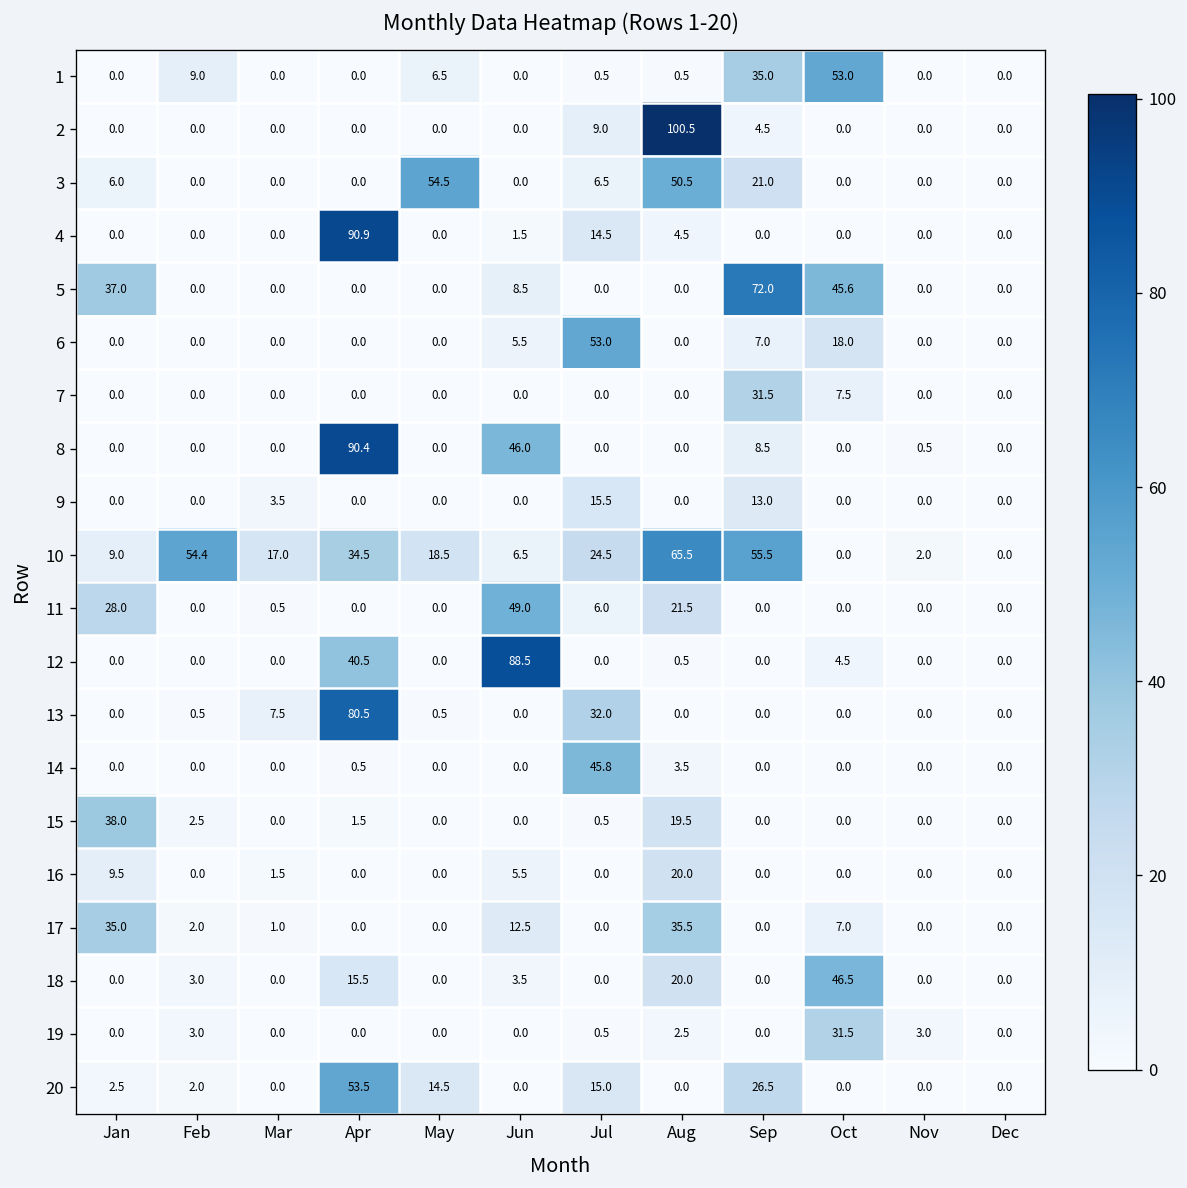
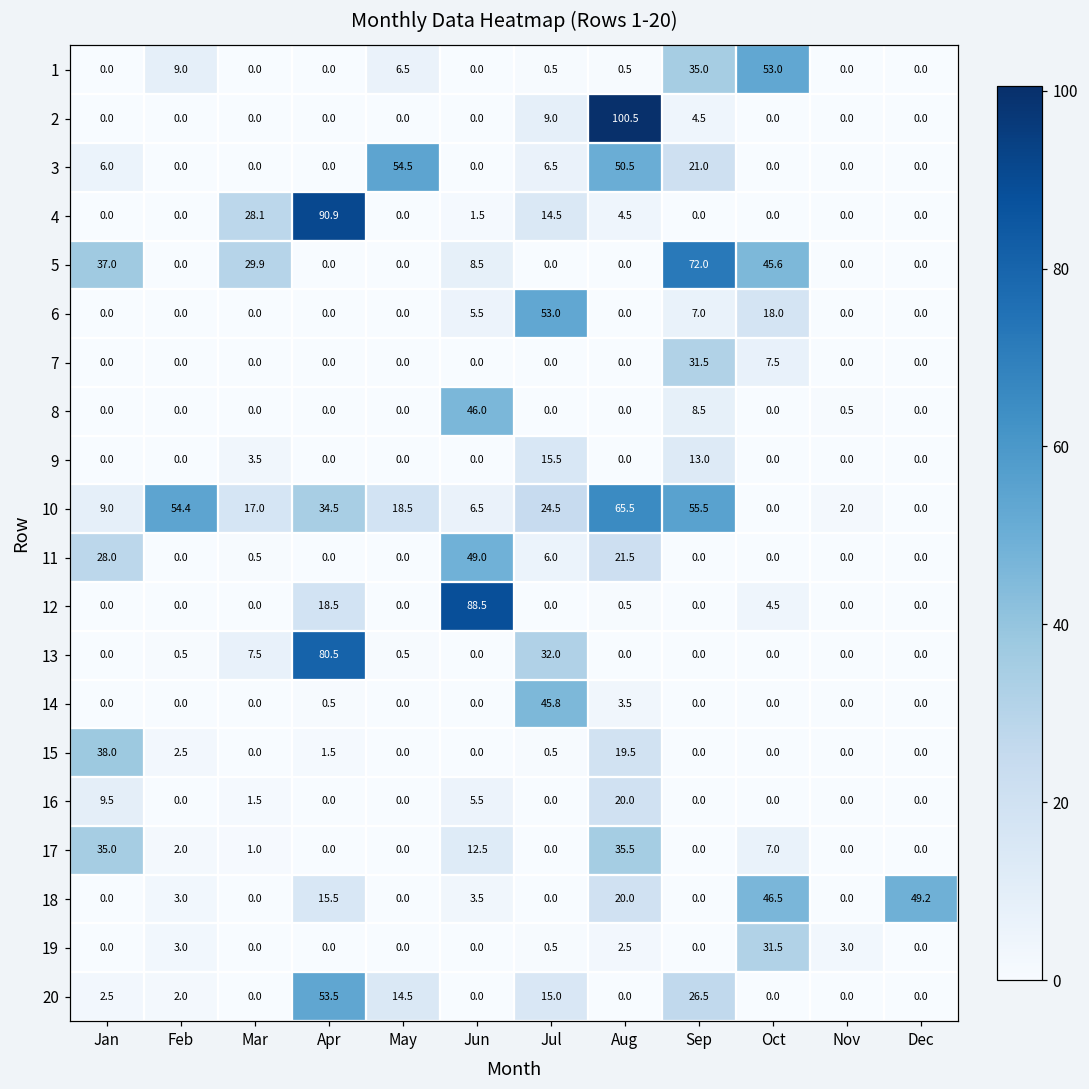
  {
    "4": {
      "Jan": 0.0,
      "Feb": 0.0,
-     "Mar": 0.0,
+     "Mar": 28.1,
      "Apr": 90.9,
      "May": 0.0,
      "Jun": 1.5,
      "Jul": 14.5,
      "Aug": 4.5,
      "Sep": 0.0,
      "Oct": 0.0,
      "Nov": 0.0,
      "Dec": 0.0
    },
    "5": {
      "Jan": 37.0,
      "Feb": 0.0,
-     "Mar": 0.0,
+     "Mar": 29.9,
      "Apr": 0.0,
      "May": 0.0,
      "Jun": 8.5,
      "Jul": 0.0,
      "Aug": 0.0,
      "Sep": 72.0,
      "Oct": 45.6,
      "Nov": 0.0,
      "Dec": 0.0
    },
    "8": {
      "Jan": 0.0,
      "Feb": 0.0,
      "Mar": 0.0,
-     "Apr": 90.4,
+     "Apr": 0.0,
      "May": 0.0,
      "Jun": 46.0,
      "Jul": 0.0,
      "Aug": 0.0,
      "Sep": 8.5,
      "Oct": 0.0,
      "Nov": 0.5,
      "Dec": 0.0
    },
    "12": {
      "Jan": 0.0,
      "Feb": 0.0,
      "Mar": 0.0,
-     "Apr": 40.5,
+     "Apr": 18.5,
      "May": 0.0,
      "Jun": 88.5,
      "Jul": 0.0,
      "Aug": 0.5,
      "Sep": 0.0,
      "Oct": 4.5,
      "Nov": 0.0,
      "Dec": 0.0
    },
    "18": {
      "Jan": 0.0,
      "Feb": 3.0,
      "Mar": 0.0,
      "Apr": 15.5,
      "May": 0.0,
      "Jun": 3.5,
      "Jul": 0.0,
      "Aug": 20.0,
      "Sep": 0.0,
      "Oct": 46.5,
      "Nov": 0.0,
-     "Dec": 0.0
+     "Dec": 49.2
    }
  }
